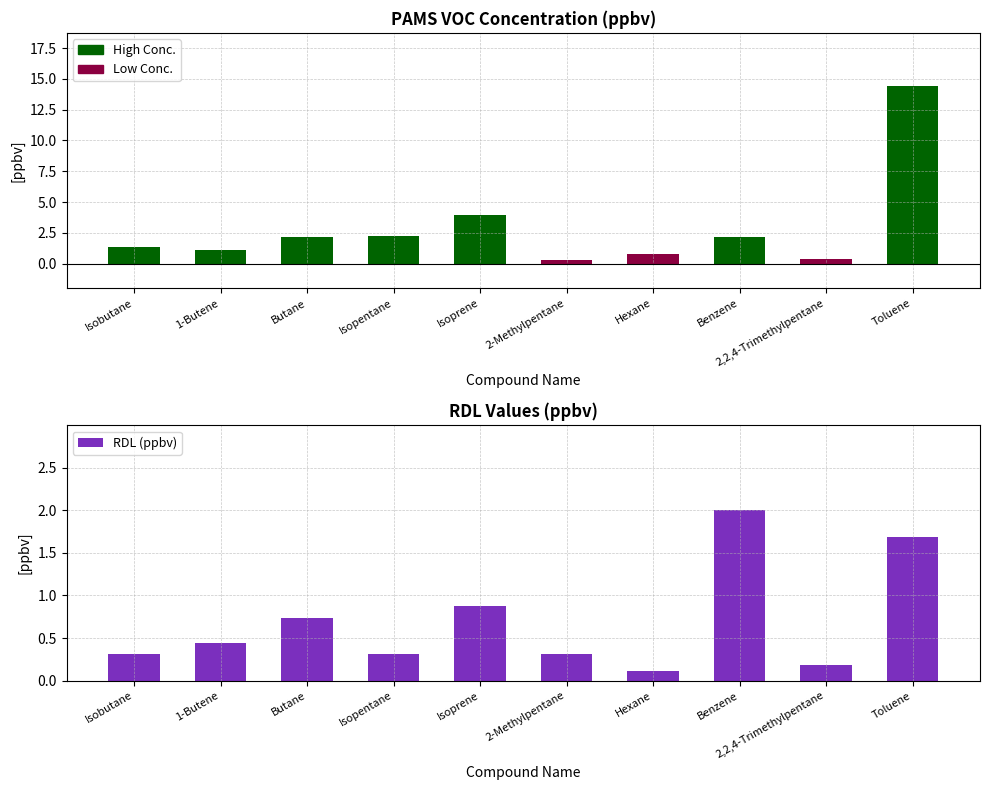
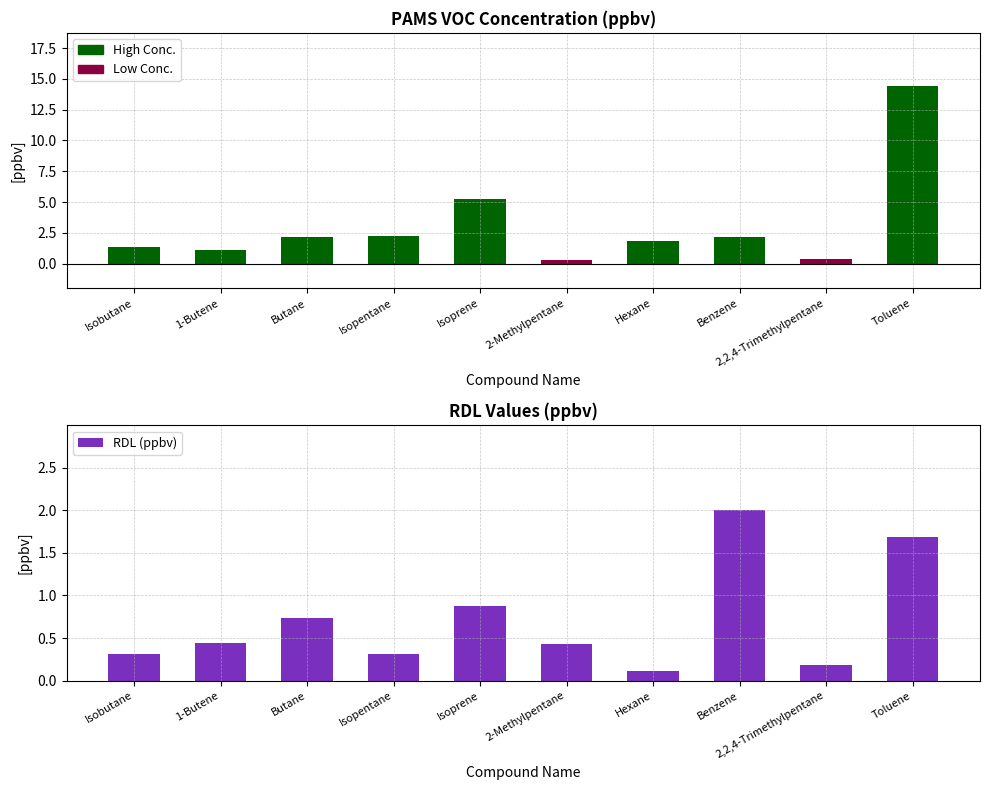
  {
    "PAMS VOC Concentration (ppbv)": {
      "Isobutane": 1.3,
      "1-Butene": 1.1,
      "Butane": 2.2,
      "Isopentane": 2.2,
-     "Isoprene": 3.9,
+     "Isoprene": 5.2,
      "2-Methylpentane": 0.3,
-     "Hexane": 0.8,
+     "Hexane": 1.8,
      "Benzene": 2.2,
      "2,2,4-Trimethylpentane": 0.4,
      "Toluene": 14.4
    },
    "RDL Values (ppbv)": {
      "Isobutane": 0.3,
      "1-Butene": 0.4,
      "Butane": 0.7,
      "Isopentane": 0.3,
      "Isoprene": 0.9,
-     "2-Methylpentane": 0.3,
+     "2-Methylpentane": 0.4,
      "Hexane": 0.1,
      "Benzene": 2.0,
      "2,2,4-Trimethylpentane": 0.2,
      "Toluene": 1.7
    }
  }
